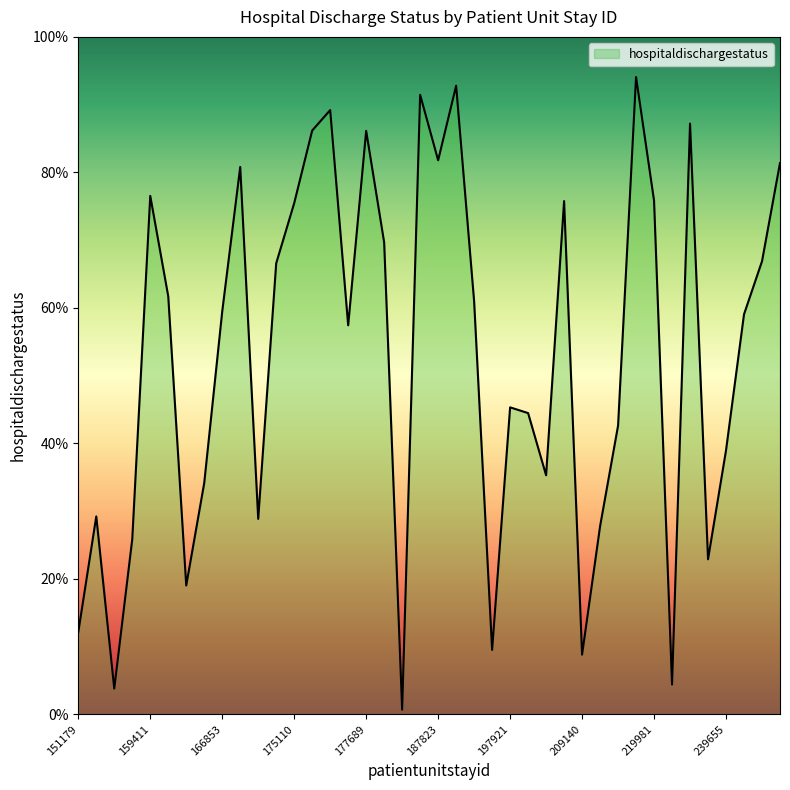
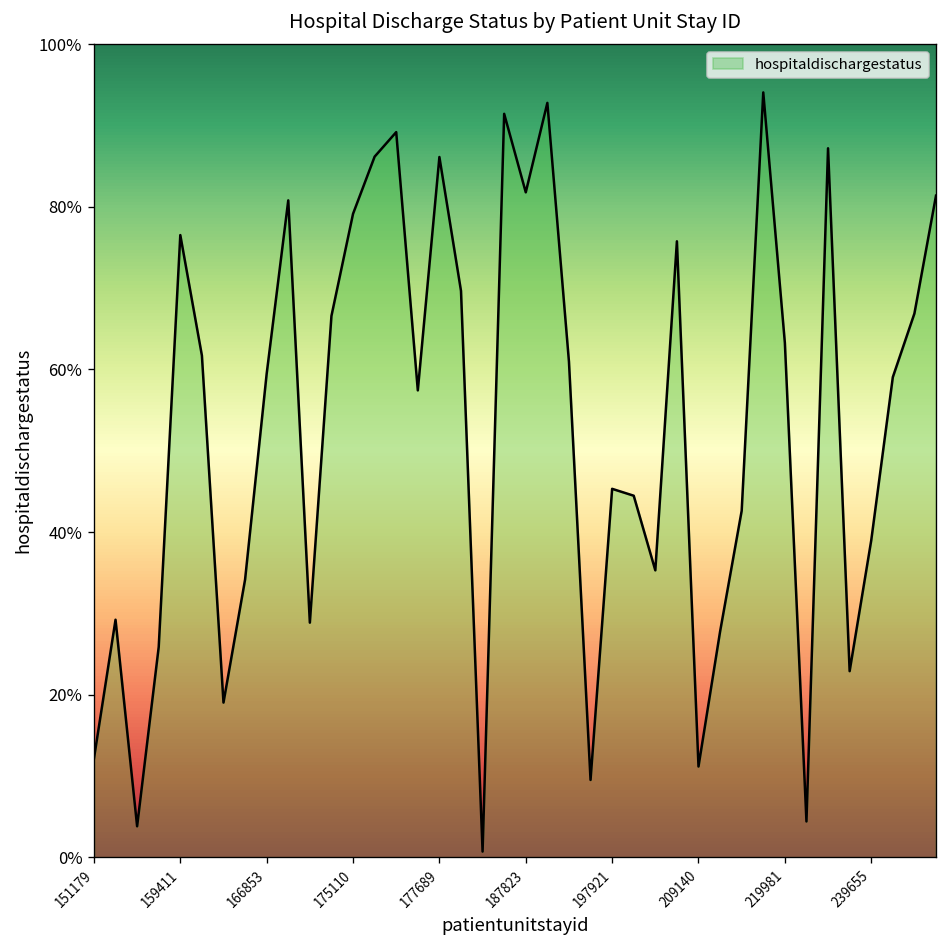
  {
    "151179": "12%",
    "159411": "77%",
    "166853": "59%",
-   "175110": "75%",
+   "175110": "79%",
    "177689": "86%",
    "187823": "82%",
    "197921": "45%",
-   "209140": "9%",
-   "219981": "76%",
+   "209140": "11%",
+   "219981": "63%",
    "239655": "39%"
  }
